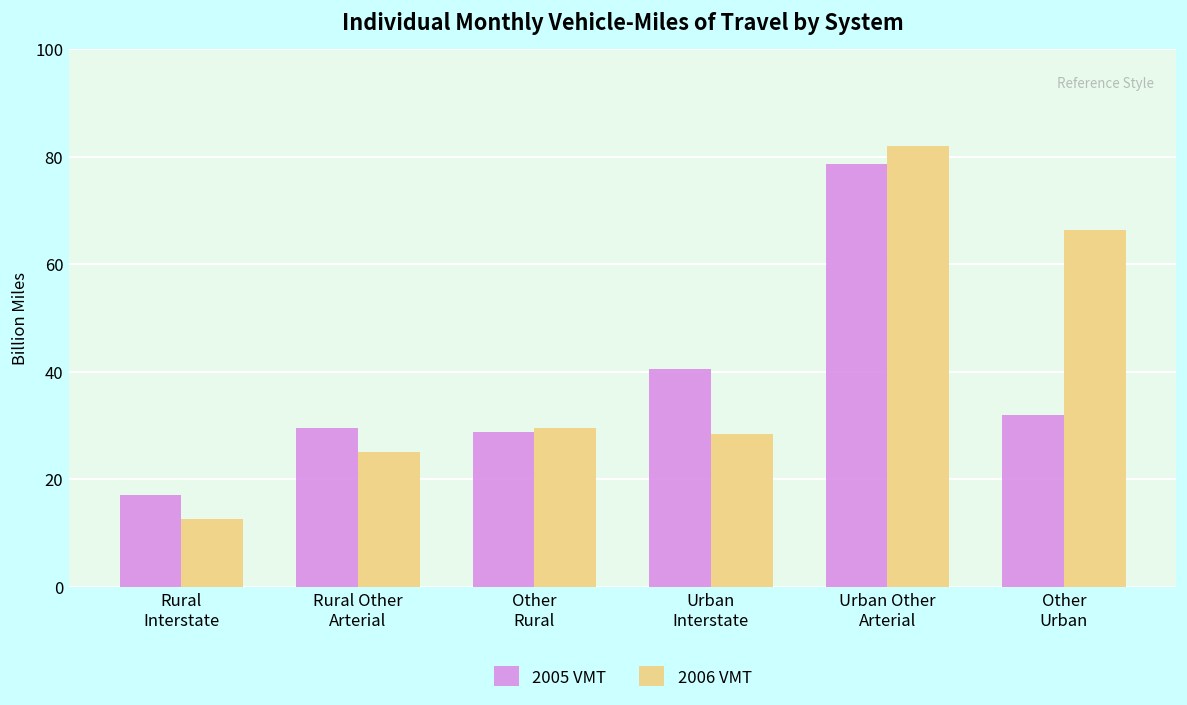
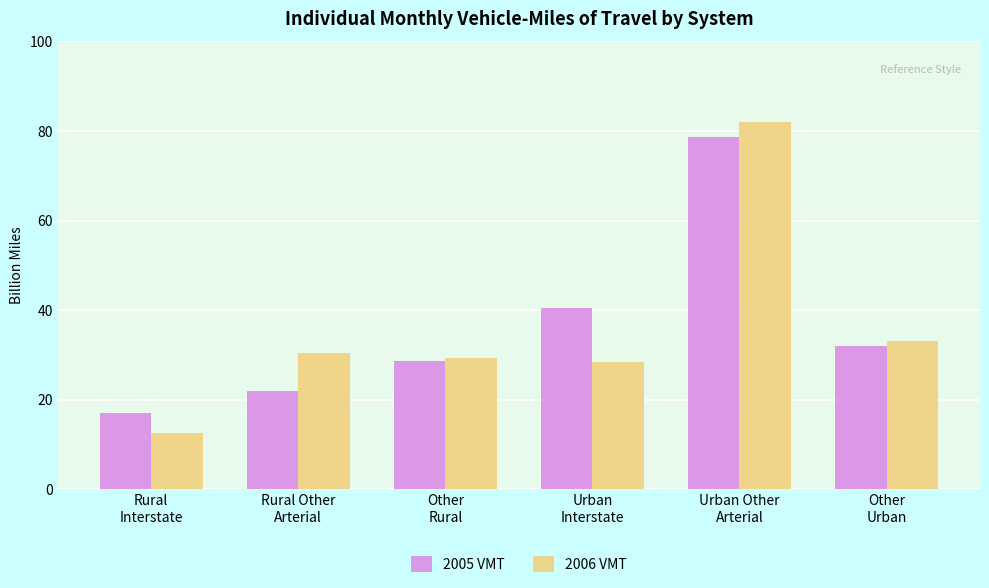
  {
    "2005 VMT": {
      "Rural Interstate": 17,
-     "Rural Other Arterial": 29,
+     "Rural Other Arterial": 22,
      "Other Rural": 29,
      "Urban Interstate": 41,
      "Urban Other Arterial": 79,
      "Other Urban": 32
    },
    "2006 VMT": {
      "Rural Interstate": 13,
-     "Rural Other Arterial": 25,
+     "Rural Other Arterial": 30,
      "Other Rural": 29,
      "Urban Interstate": 28,
      "Urban Other Arterial": 82,
-     "Other Urban": 66
+     "Other Urban": 33
    }
  }
